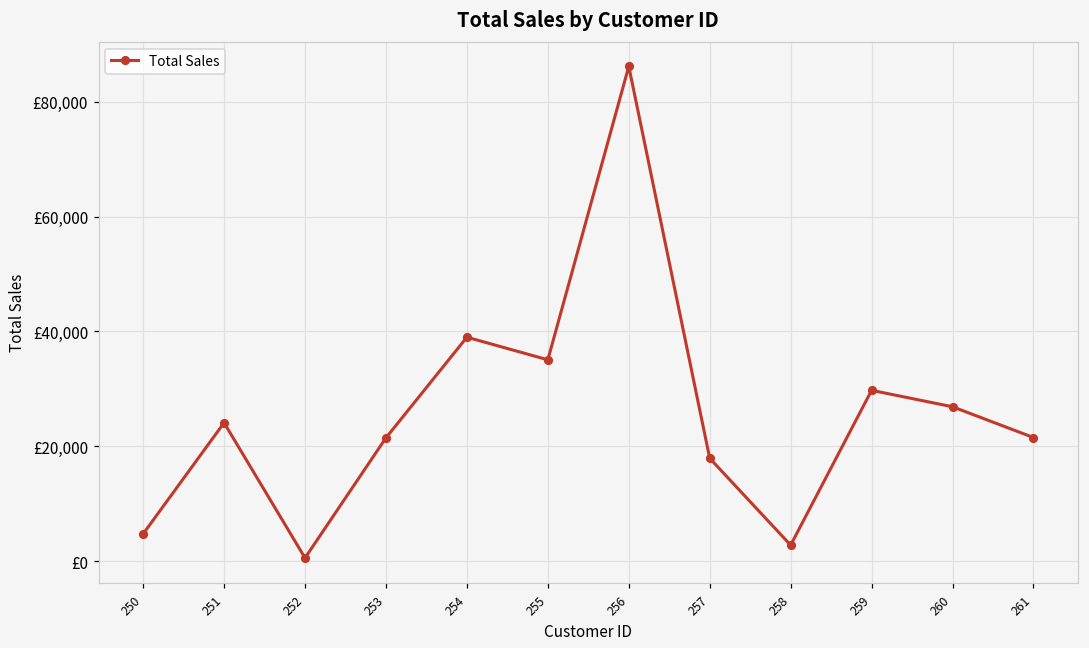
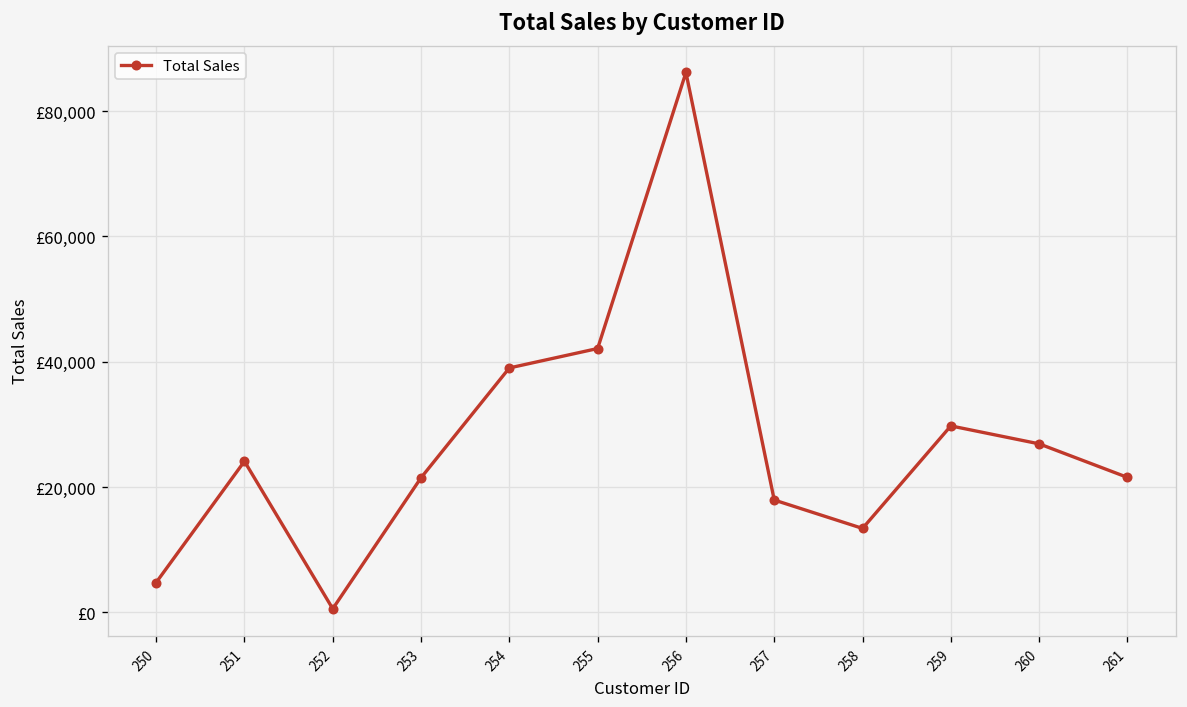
  {
    "250": "£5,000",
    "251": "£24,000",
    "252": "£1,000",
    "253": "£21,000",
    "254": "£39,000",
-   "255": "£35,000",
+   "255": "£42,000",
    "256": "£86,000",
    "257": "£18,000",
-   "258": "£3,000",
+   "258": "£13,000",
    "259": "£30,000",
    "260": "£27,000",
    "261": "£22,000"
  }
